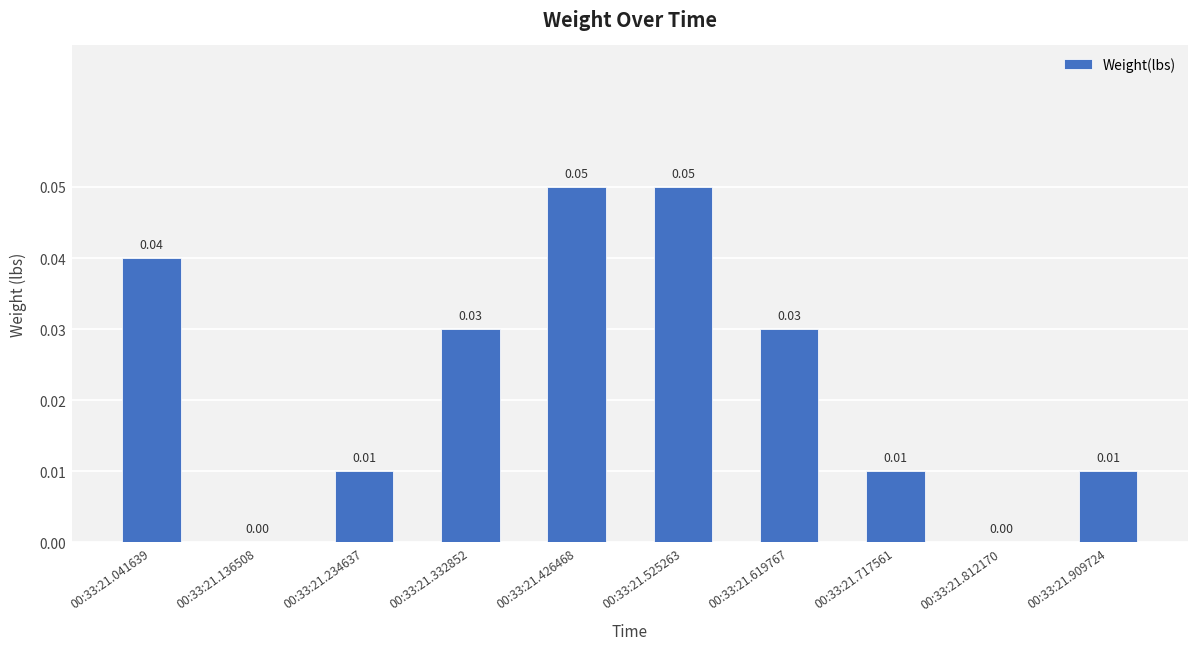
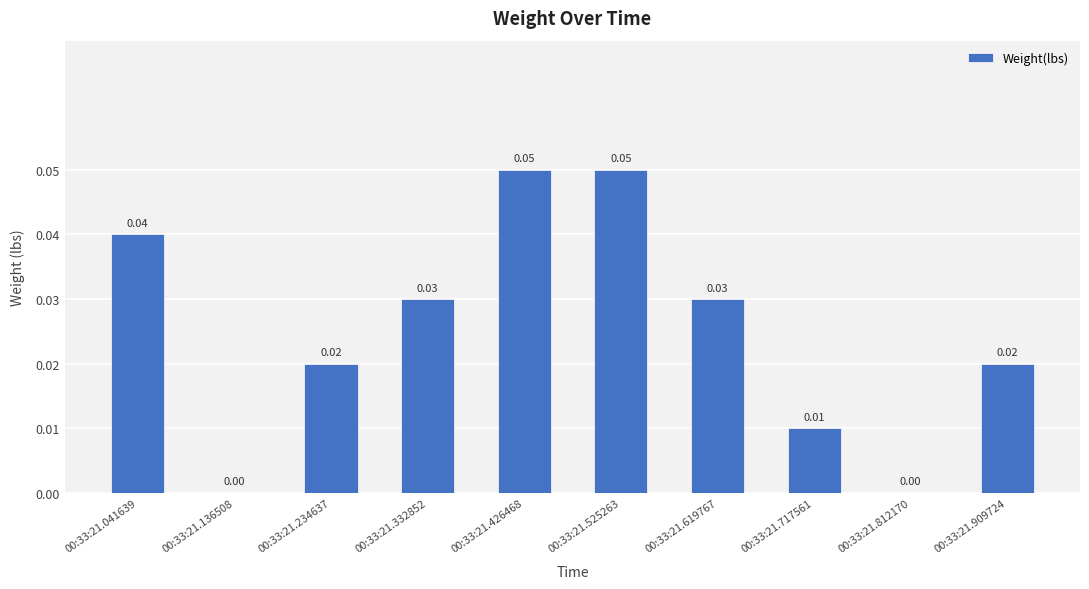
  {
    "00:33:21.041639": 0.04,
    "00:33:21.136508": 0.00,
-   "00:33:21.234637": 0.01,
+   "00:33:21.234637": 0.02,
    "00:33:21.332852": 0.03,
    "00:33:21.426468": 0.05,
    "00:33:21.525263": 0.05,
    "00:33:21.619767": 0.03,
    "00:33:21.717561": 0.01,
    "00:33:21.812170": 0.00,
-   "00:33:21.909724": 0.01
+   "00:33:21.909724": 0.02
  }
